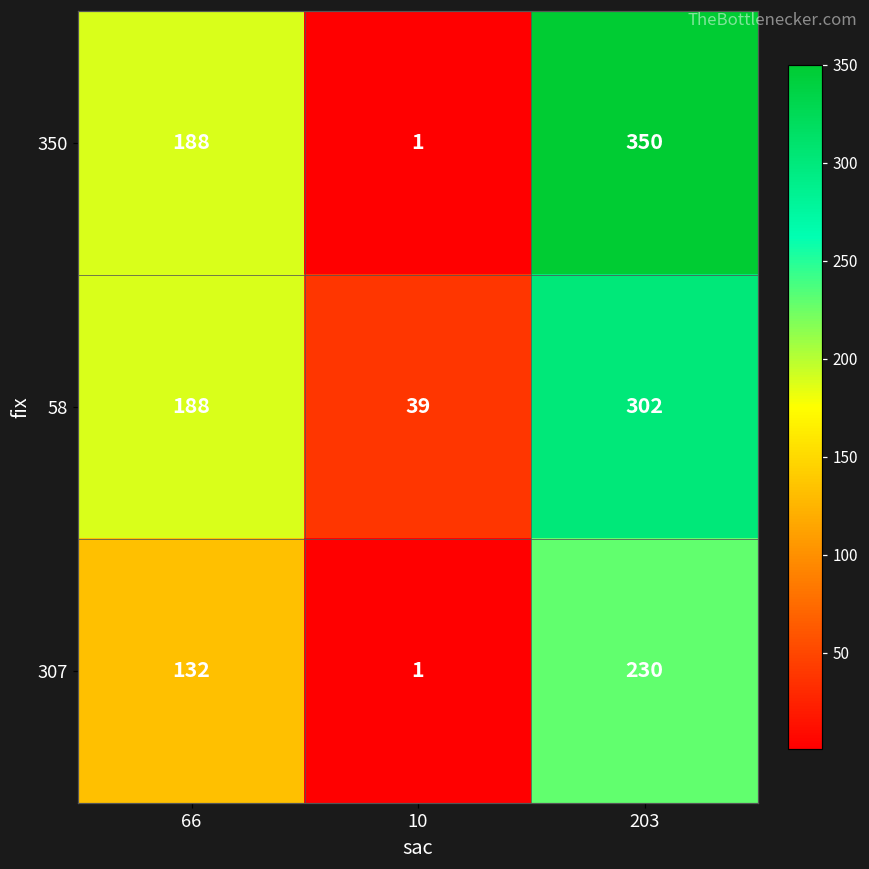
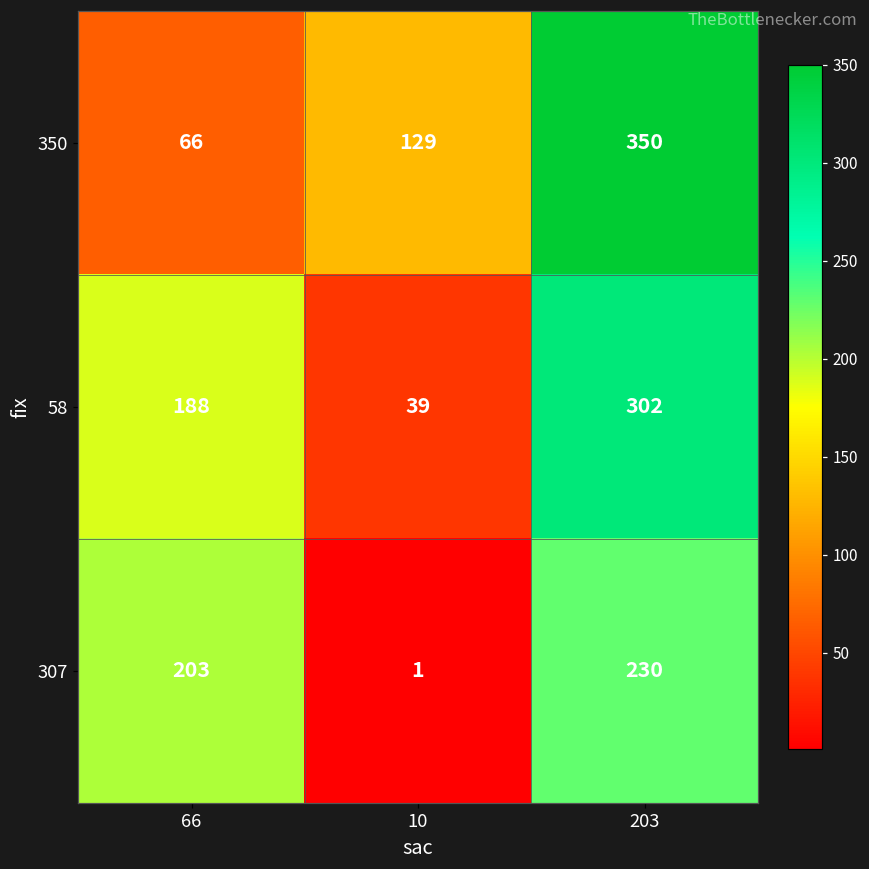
  {
    "350": {
-     "66": 188,
-     "10": 1,
+     "66": 66,
+     "10": 129,
      "203": 350
    },
    "58": {
      "66": 188,
      "10": 39,
      "203": 302
    },
    "307": {
-     "66": 132,
+     "66": 203,
      "10": 1,
      "203": 230
    }
  }
